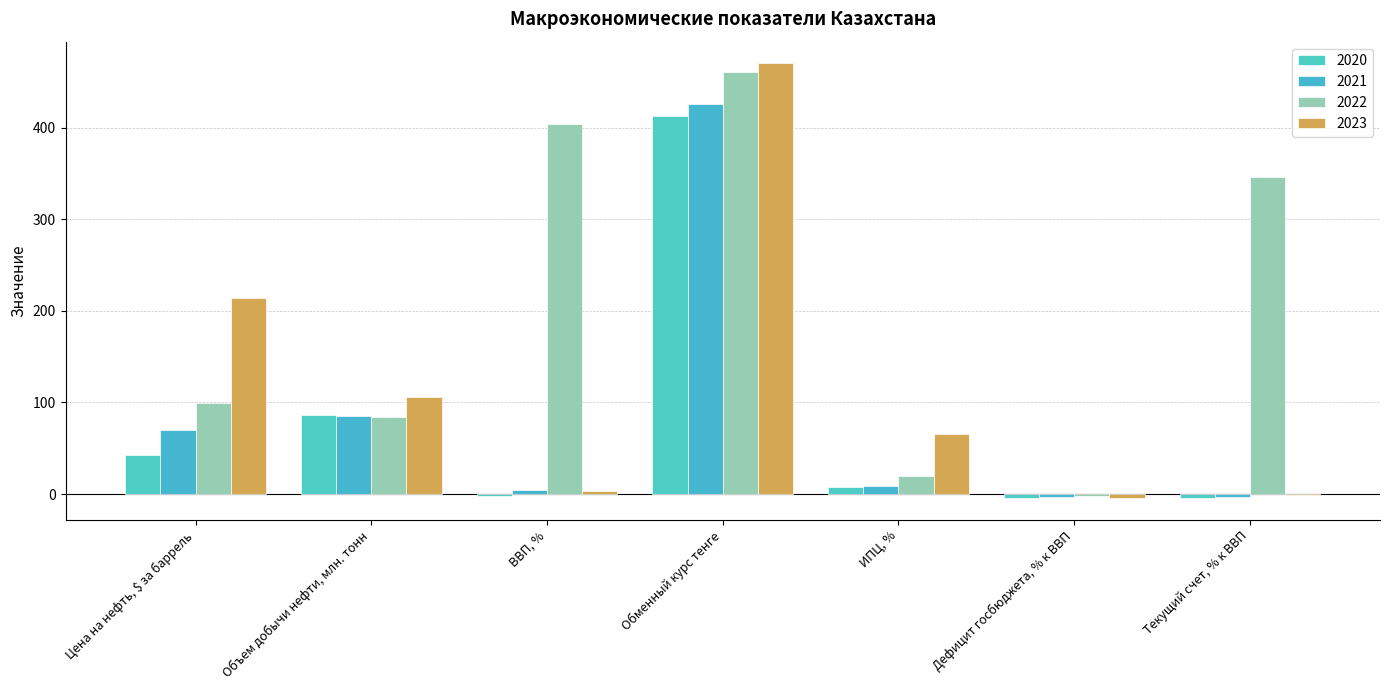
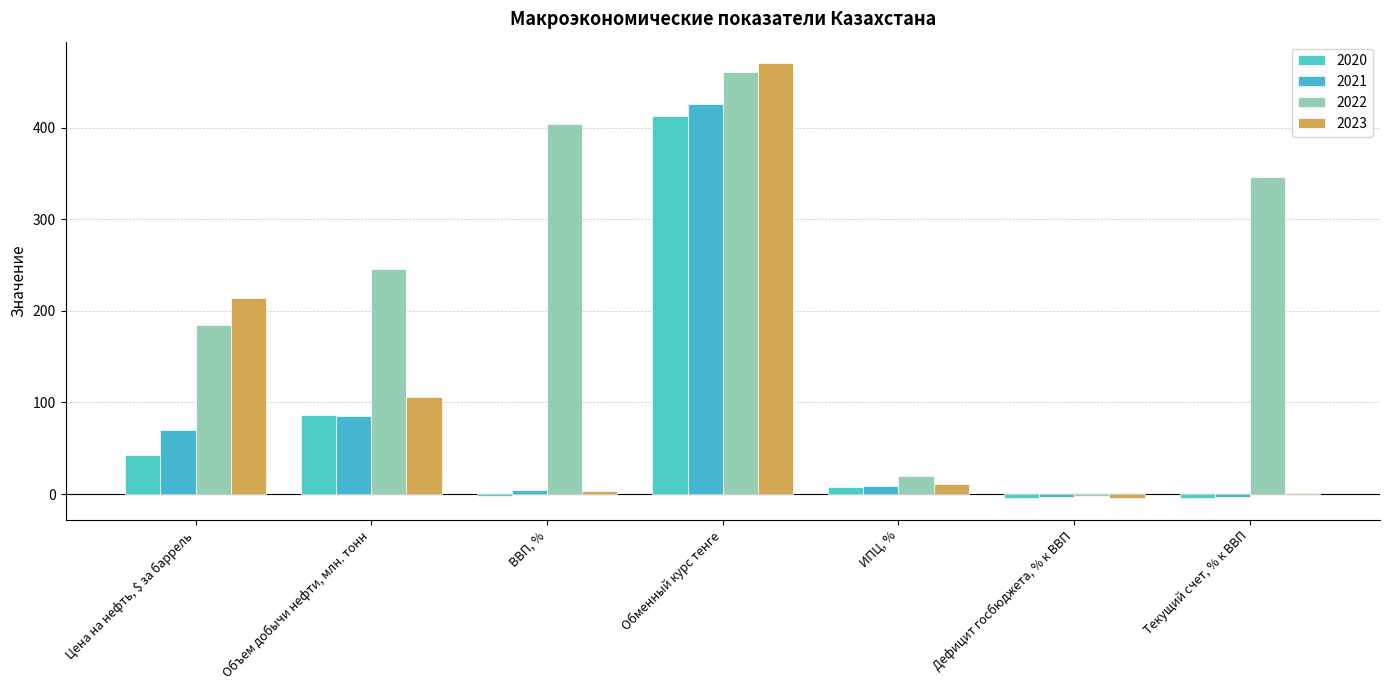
  {
    "2022": {
-     "Цена на нефть, $ за баррель": 100,
-     "Объем добычи нефти, млн. тонн": 80,
+     "Цена на нефть, $ за баррель": 180,
+     "Объем добычи нефти, млн. тонн": 250,
      "ВВП, %": 400,
      "Обменный курс тенге": 460,
      "ИПЦ, %": 20,
      "Текущий счет, % к ВВП": 350
    },
    "2023": {
      "Цена на нефть, $ за баррель": 210,
      "Объем добычи нефти, млн. тонн": 110,
      "ВВП, %": 0,
      "Обменный курс тенге": 470,
-     "ИПЦ, %": 70,
+     "ИПЦ, %": 10,
      "Дефицит госбюджета, % к ВВП": 0
    }
  }
